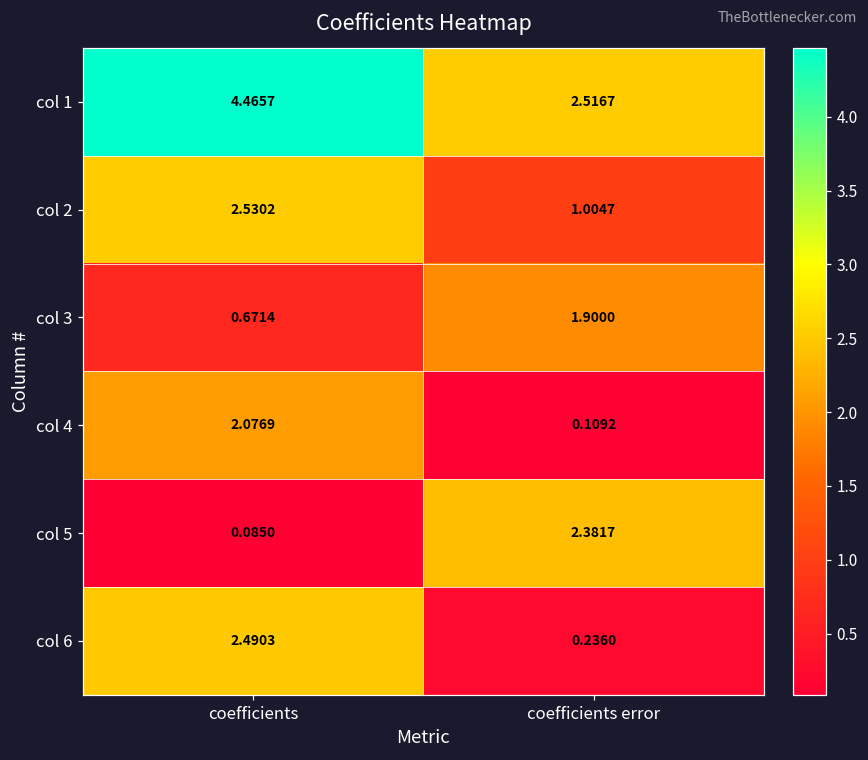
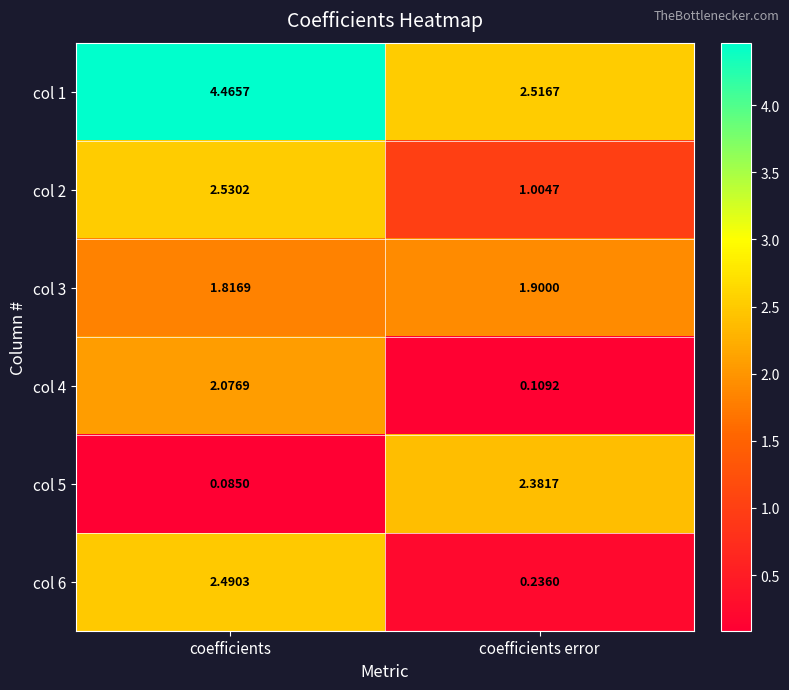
  {
    "col 1": {
      "coefficients": 4.4657,
      "coefficients error": 2.5167
    },
    "col 2": {
      "coefficients": 2.5302,
      "coefficients error": 1.0047
    },
    "col 3": {
-     "coefficients": 0.6714,
+     "coefficients": 1.8169,
      "coefficients error": 1.9000
    },
    "col 4": {
      "coefficients": 2.0769,
      "coefficients error": 0.1092
    },
    "col 5": {
      "coefficients": 0.0850,
      "coefficients error": 2.3817
    },
    "col 6": {
      "coefficients": 2.4903,
      "coefficients error": 0.2360
    }
  }
